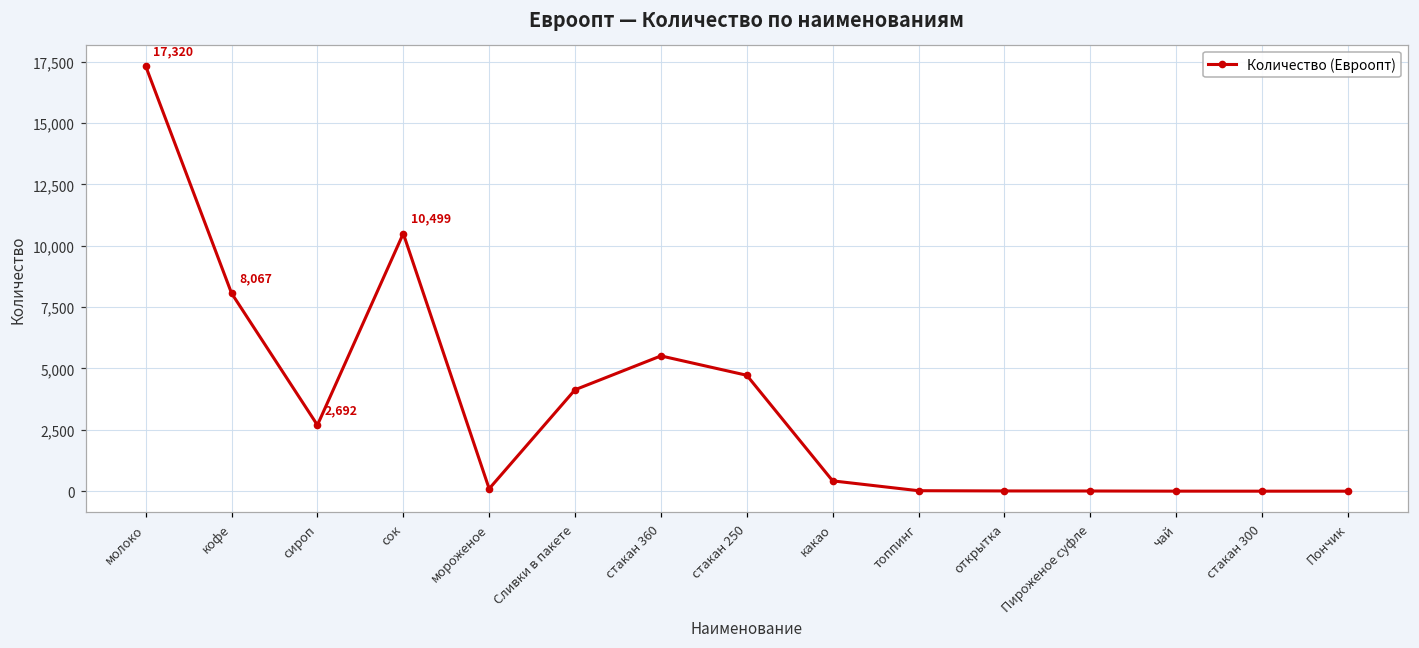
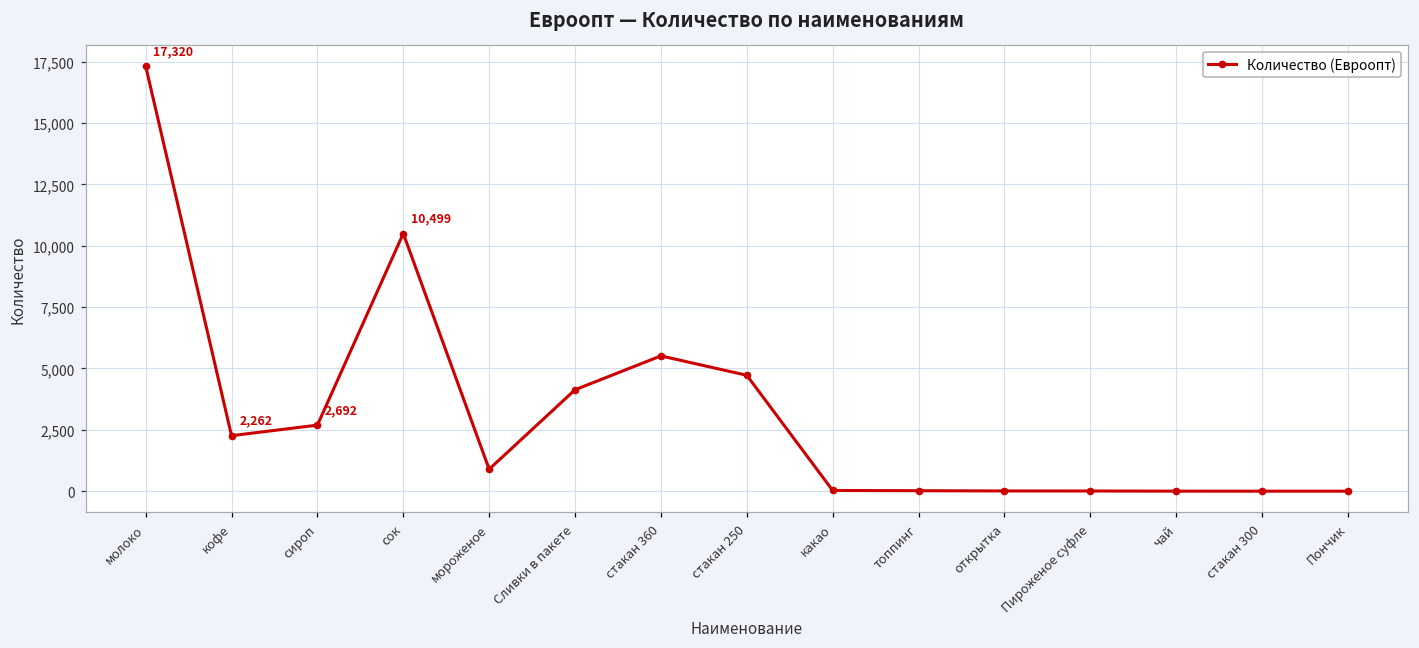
  {
    "молоко": "17,320",
-   "кофе": "8,067",
+   "кофе": "2,262",
    "сироп": "2,692",
    "сок": "10,499",
-   "мороженое": "100",
-   "какао": "400"
+   "мороженое": "900",
+   "какао": "0"
  }
